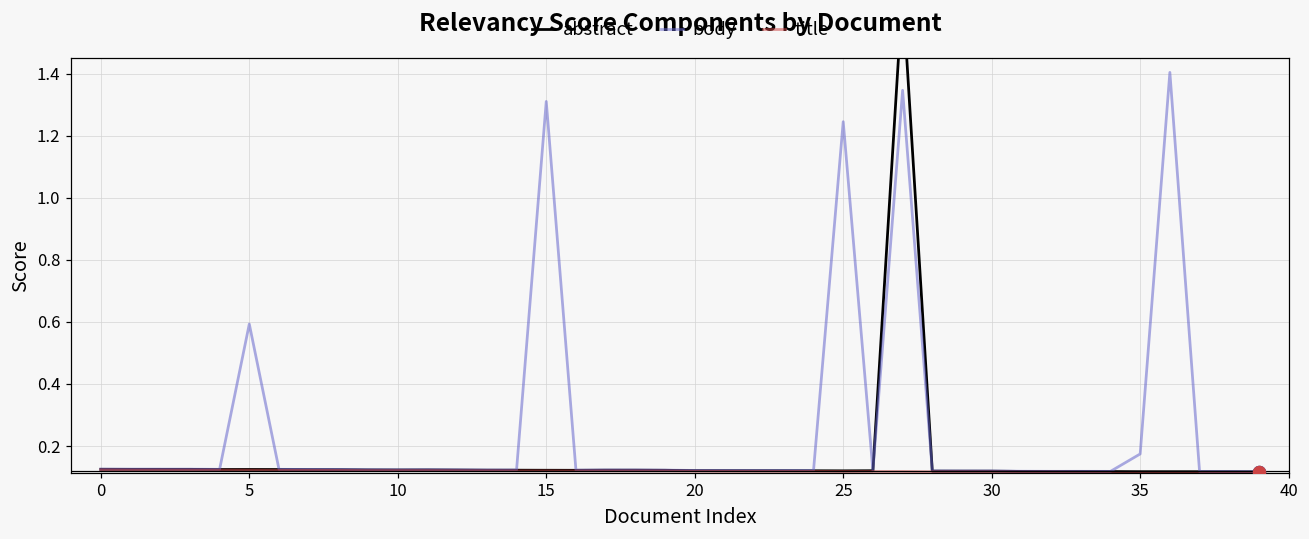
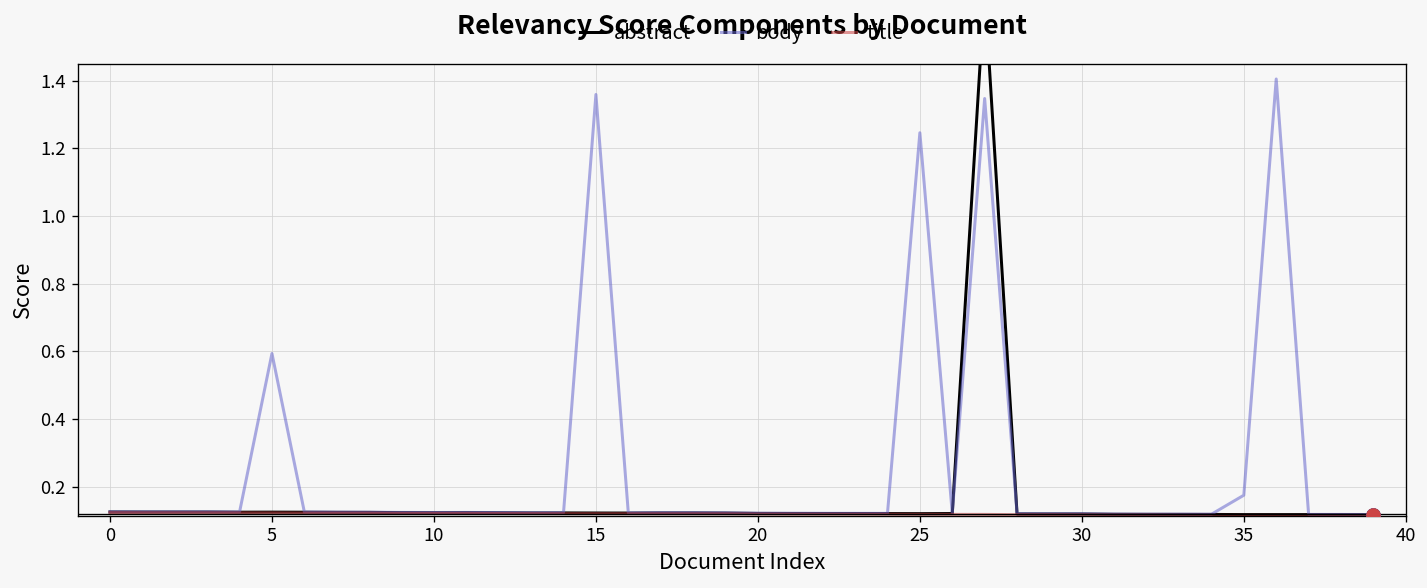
  {
    "body": {
      "5": 0.59,
-     "15": 1.31,
+     "15": 1.36,
      "25": 1.25,
      "35": 0.17
    }
  }
